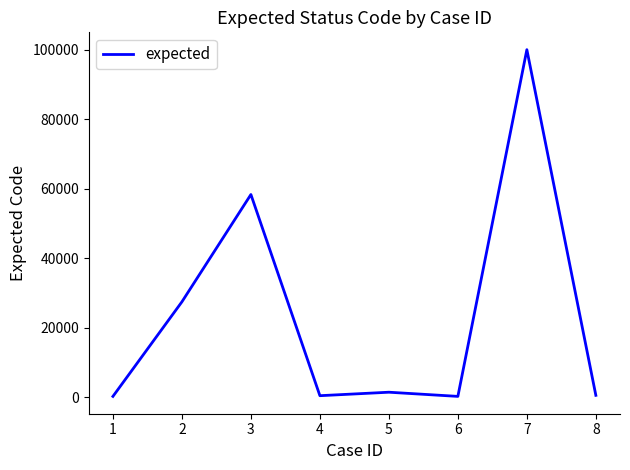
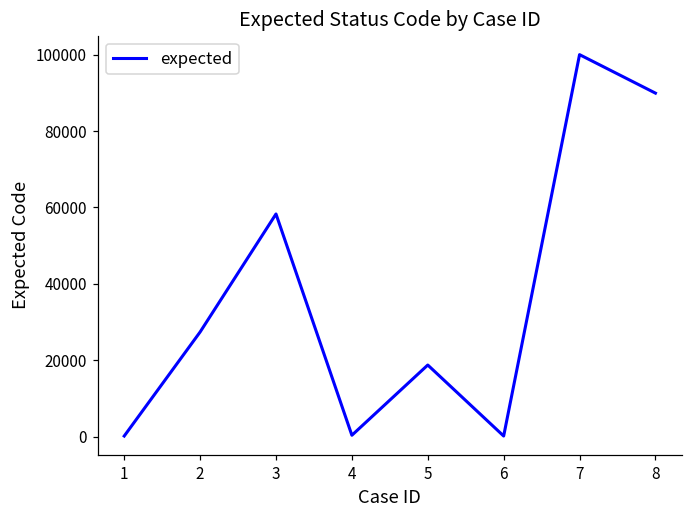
  {
    "1": 0,
    "2": 27000,
    "3": 58000,
    "4": 0,
-   "5": 1000,
+   "5": 19000,
    "6": 0,
    "7": 100000,
-   "8": 1000
+   "8": 90000
  }
